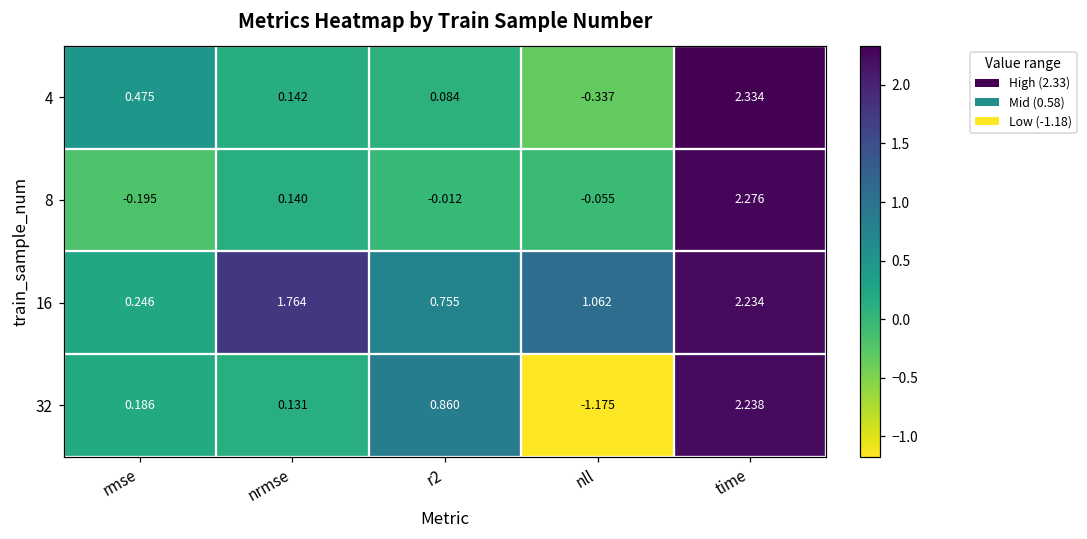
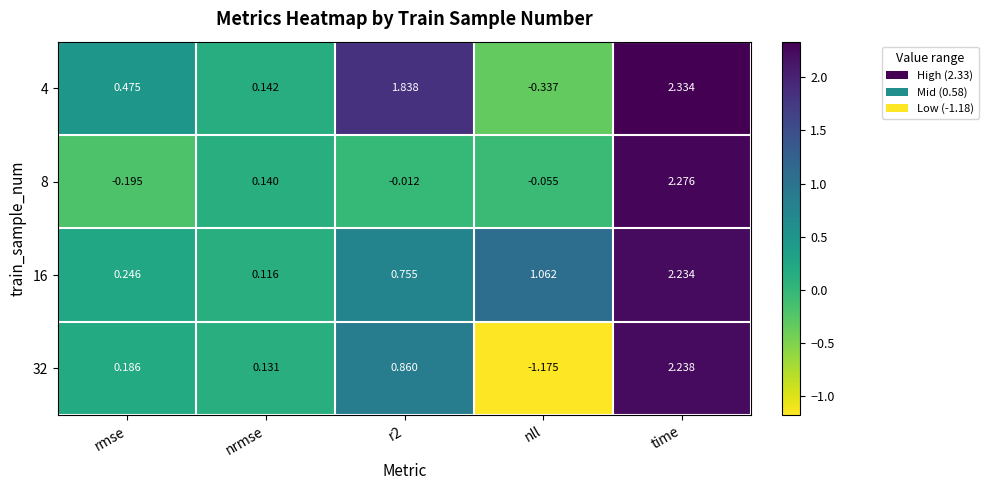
  {
    "4": {
      "rmse": 0.475,
      "nrmse": 0.142,
-     "r2": 0.084,
+     "r2": 1.838,
      "nll": -0.337,
      "time": 2.334
    },
    "8": {
      "rmse": -0.195,
      "nrmse": 0.140,
      "r2": -0.012,
      "nll": -0.055,
      "time": 2.276
    },
    "16": {
      "rmse": 0.246,
-     "nrmse": 1.764,
+     "nrmse": 0.116,
      "r2": 0.755,
      "nll": 1.062,
      "time": 2.234
    },
    "32": {
      "rmse": 0.186,
      "nrmse": 0.131,
      "r2": 0.860,
      "nll": -1.175,
      "time": 2.238
    }
  }
